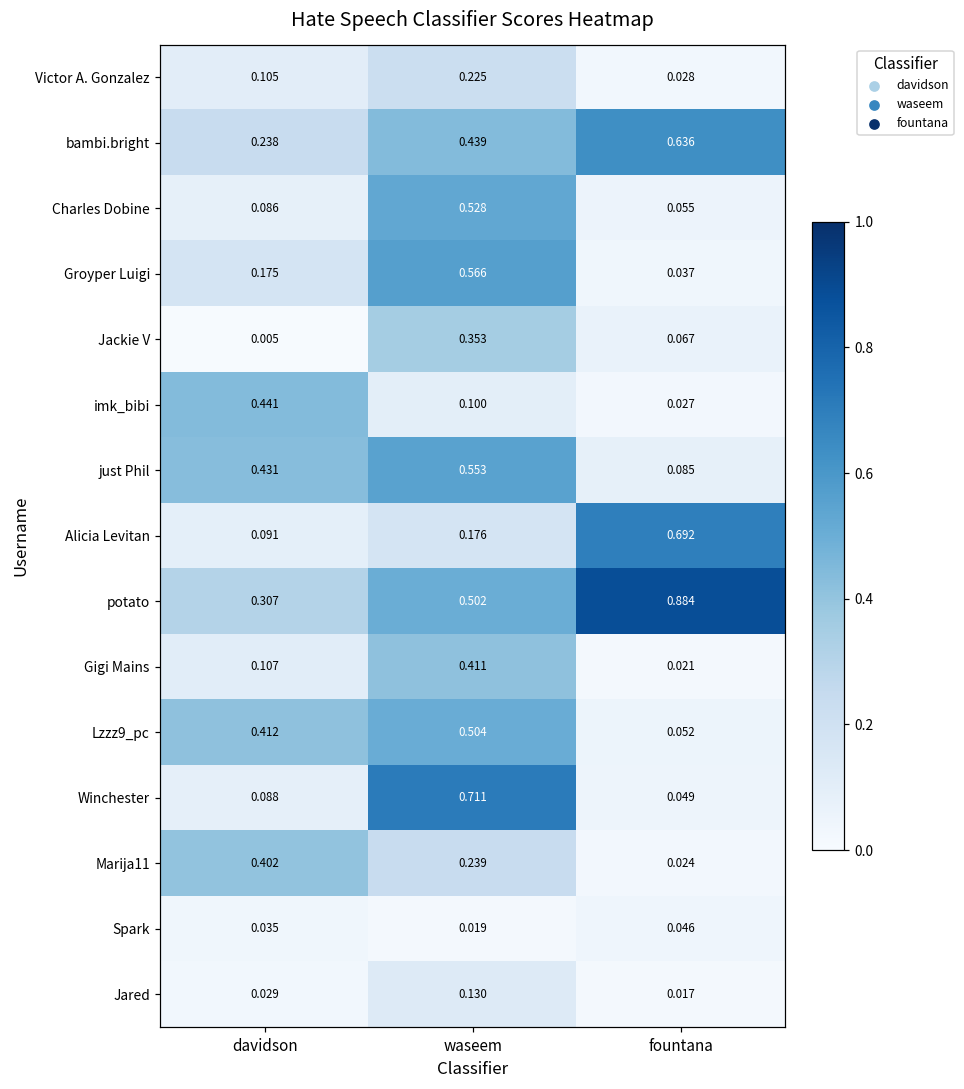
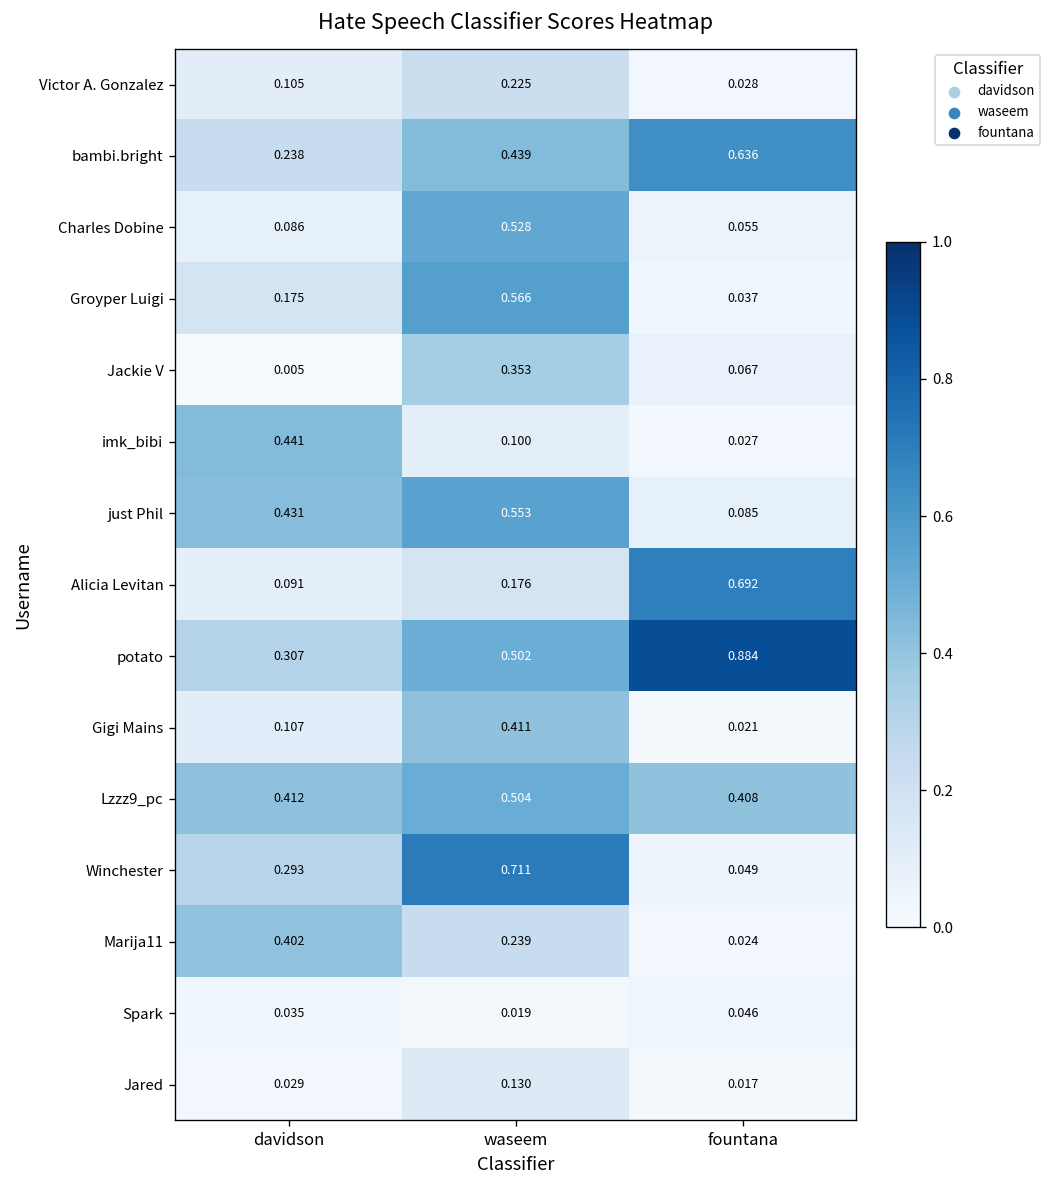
  {
    "Victor A. Gonzalez": {
      "davidson": 0.105,
      "waseem": 0.225,
      "fountana": 0.028
    },
    "bambi.bright": {
      "davidson": 0.238,
      "waseem": 0.439,
      "fountana": 0.636
    },
    "Charles Dobine": {
      "davidson": 0.086,
      "waseem": 0.528,
      "fountana": 0.055
    },
    "Groyper Luigi": {
      "davidson": 0.175,
      "waseem": 0.566,
      "fountana": 0.037
    },
    "Jackie V": {
      "davidson": 0.005,
      "waseem": 0.353,
      "fountana": 0.067
    },
    "imk_bibi": {
      "davidson": 0.441,
      "waseem": 0.100,
      "fountana": 0.027
    },
    "just Phil": {
      "davidson": 0.431,
      "waseem": 0.553,
      "fountana": 0.085
    },
    "Alicia Levitan": {
      "davidson": 0.091,
      "waseem": 0.176,
      "fountana": 0.692
    },
    "potato": {
      "davidson": 0.307,
      "waseem": 0.502,
      "fountana": 0.884
    },
    "Gigi Mains": {
      "davidson": 0.107,
      "waseem": 0.411,
      "fountana": 0.021
    },
    "Lzzz9_pc": {
      "davidson": 0.412,
      "waseem": 0.504,
-     "fountana": 0.052
+     "fountana": 0.408
    },
    "Winchester": {
-     "davidson": 0.088,
+     "davidson": 0.293,
      "waseem": 0.711,
      "fountana": 0.049
    },
    "Marija11": {
      "davidson": 0.402,
      "waseem": 0.239,
      "fountana": 0.024
    },
    "Spark": {
      "davidson": 0.035,
      "waseem": 0.019,
      "fountana": 0.046
    },
    "Jared": {
      "davidson": 0.029,
      "waseem": 0.130,
      "fountana": 0.017
    }
  }
